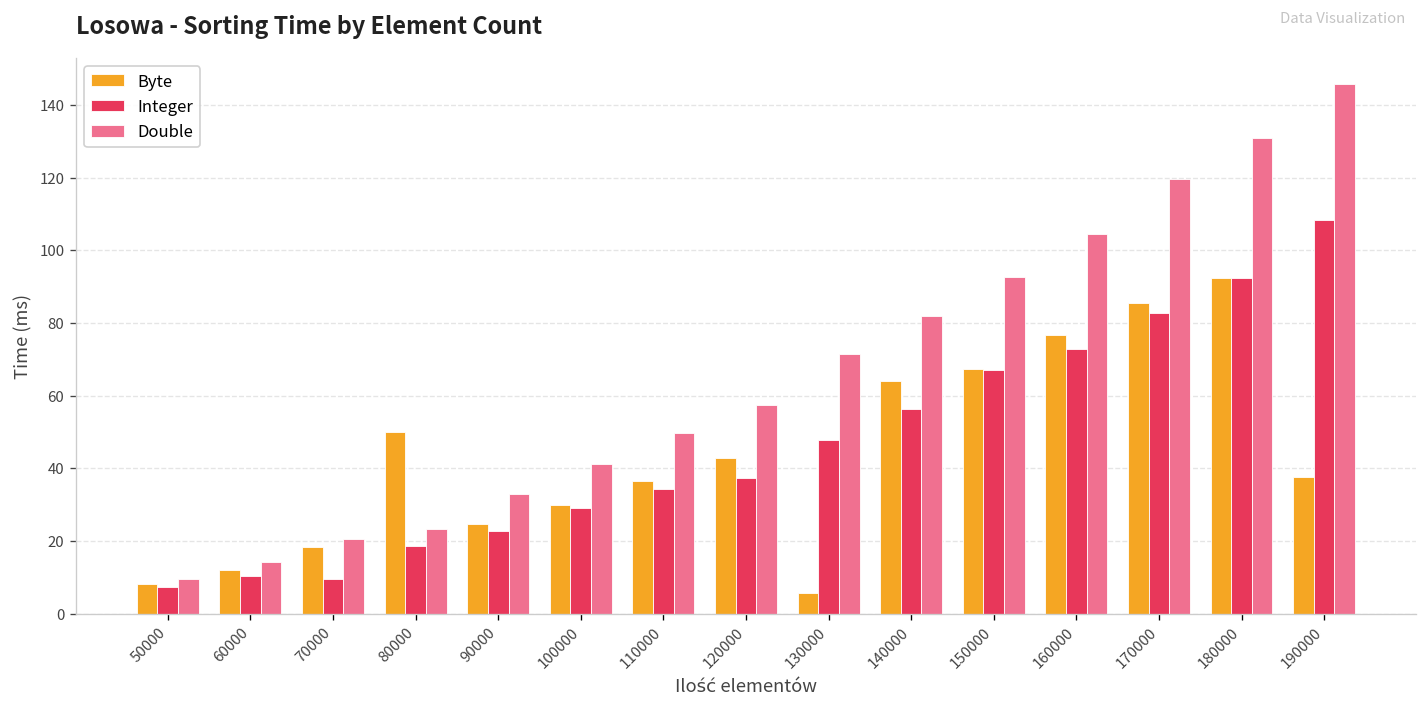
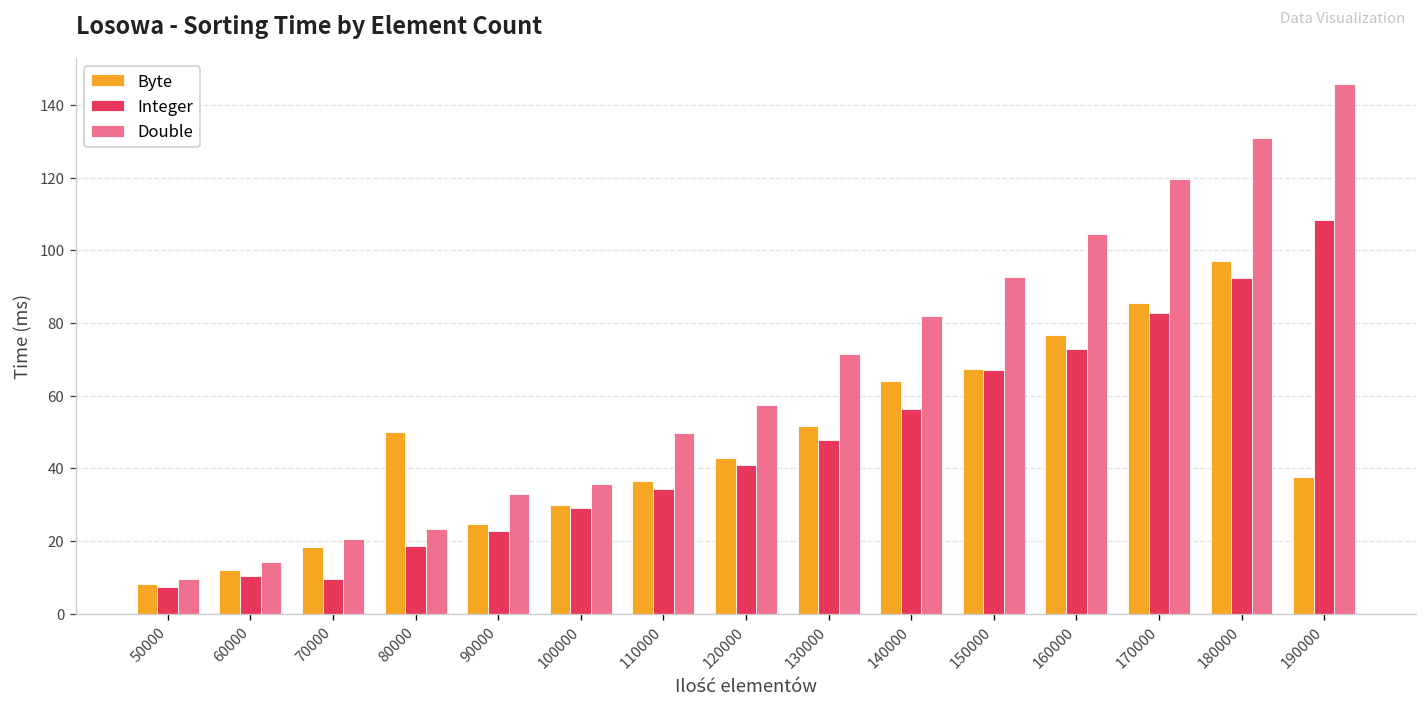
  {
    "Byte": {
      "50000": 8,
      "60000": 12,
      "70000": 18,
      "80000": 50,
      "90000": 25,
      "100000": 30,
      "110000": 37,
      "120000": 43,
-     "130000": 6,
+     "130000": 52,
      "140000": 64,
      "150000": 67,
      "160000": 77,
      "170000": 85,
-     "180000": 92,
+     "180000": 97,
      "190000": 38
    },
    "Integer": {
      "50000": 7,
      "60000": 10,
      "70000": 9,
      "80000": 19,
      "90000": 23,
      "100000": 29,
      "110000": 34,
-     "120000": 37,
+     "120000": 41,
      "130000": 48,
      "140000": 56,
      "150000": 67,
      "160000": 73,
      "170000": 83,
      "180000": 93,
      "190000": 108
    },
    "Double": {
      "50000": 10,
      "60000": 14,
      "70000": 20,
      "80000": 23,
      "90000": 33,
-     "100000": 41,
+     "100000": 36,
      "110000": 50,
      "120000": 57,
      "130000": 72,
      "140000": 82,
      "150000": 93,
      "160000": 105,
      "170000": 120,
      "180000": 131,
      "190000": 146
    }
  }
